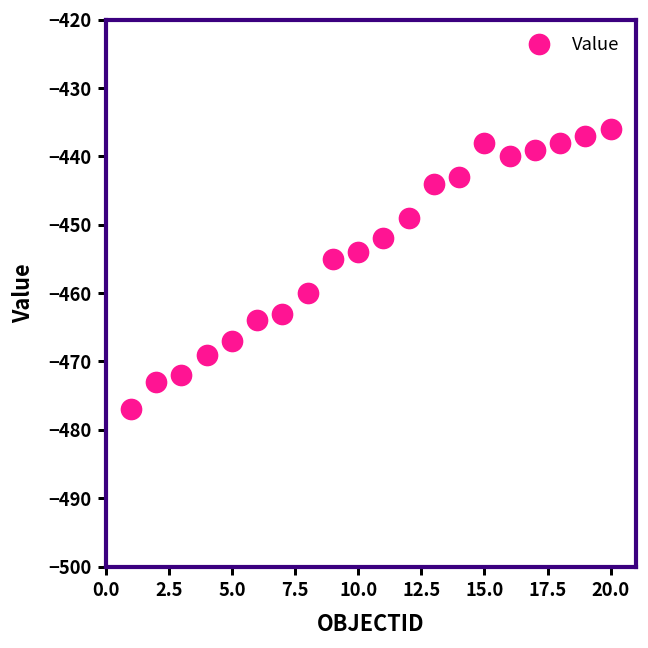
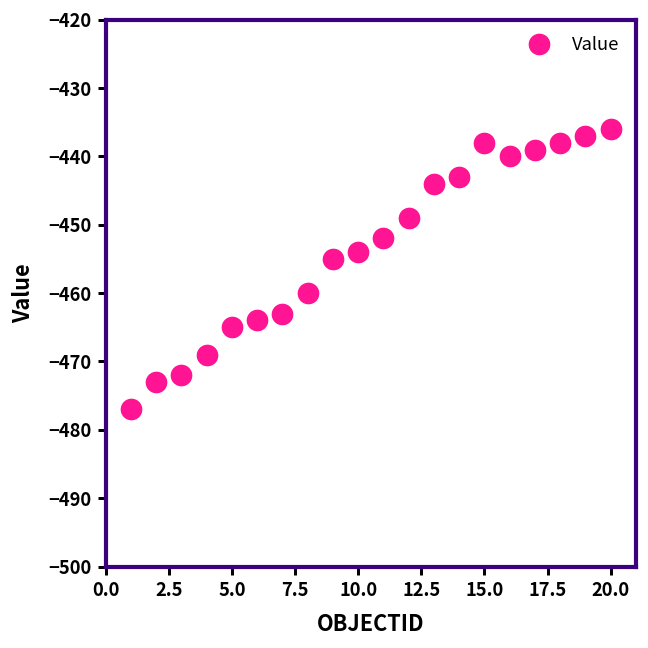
  {
-   "5.0": -467,
+   "5.0": -465,
    "10.0": -454,
    "15.0": -438,
    "20.0": -436
  }
